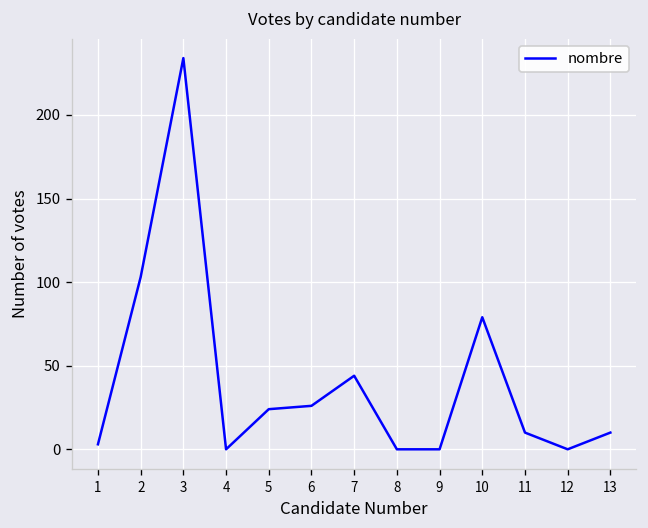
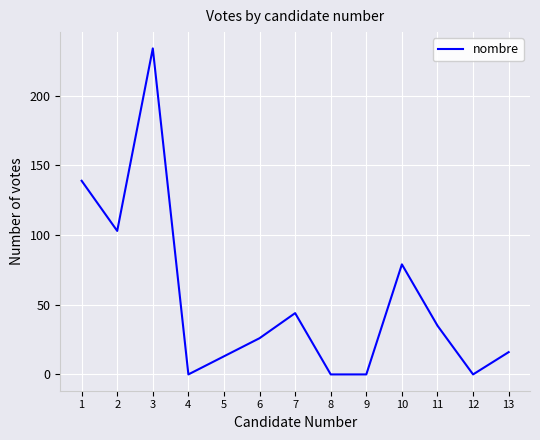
  {
-   "1": 3,
+   "1": 139,
    "2": 103,
    "3": 234,
    "4": 0,
-   "5": 24,
+   "5": 13,
    "6": 26,
    "7": 44,
    "8": 0,
    "9": 0,
    "10": 79,
-   "11": 10,
+   "11": 35,
    "12": 0,
-   "13": 10
+   "13": 16
  }
